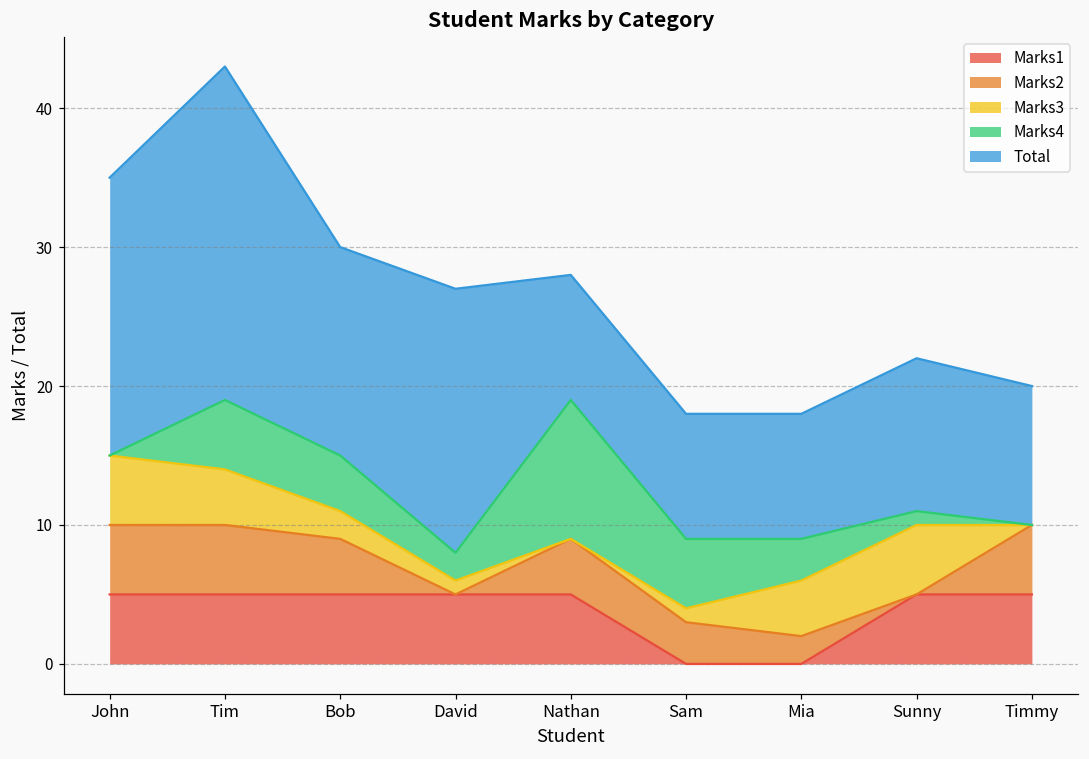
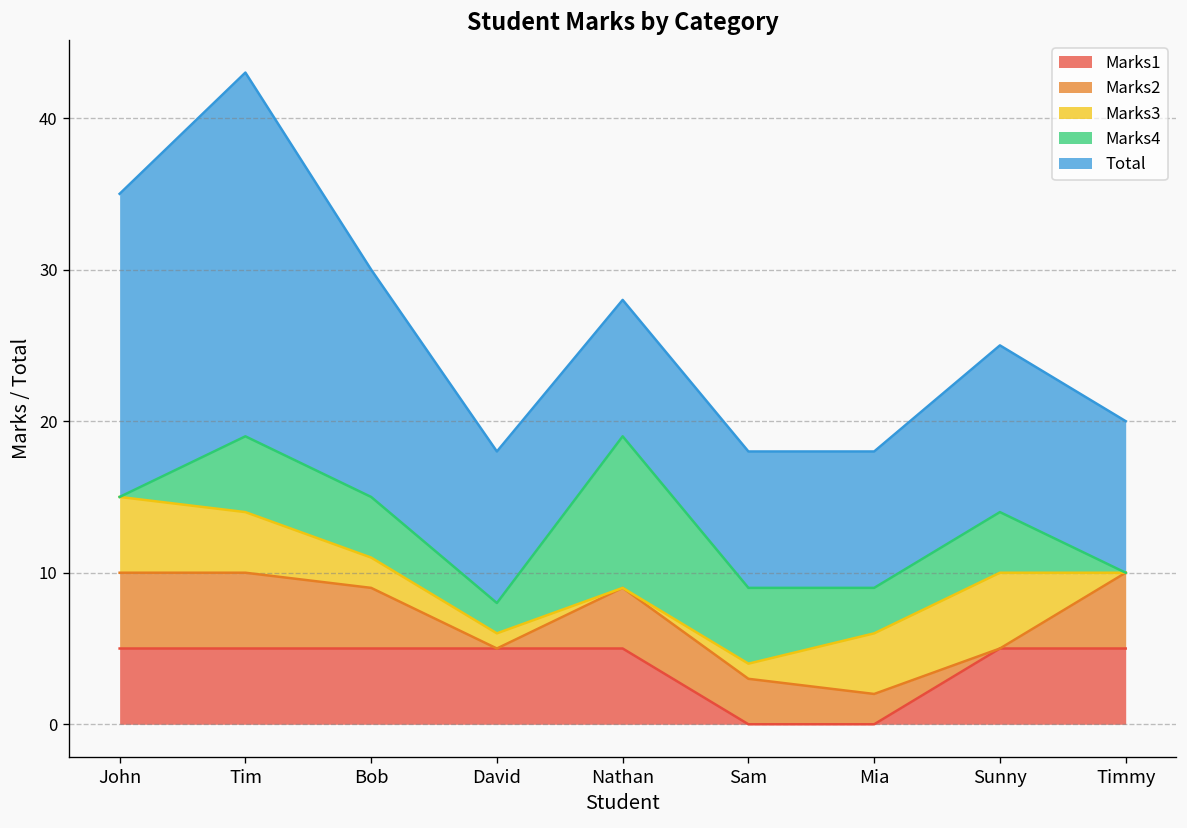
  {
    "Marks3": {
      "Tim": 4,
      "Bob": 2,
      "David": 1,
      "Sam": 1,
      "Mia": 4,
      "Sunny": 5
    },
    "Marks4": {
      "Tim": 5,
      "Bob": 4,
      "David": 2,
      "Nathan": 10,
      "Sam": 5,
      "Mia": 3,
-     "Sunny": 1
+     "Sunny": 4
    },
    "Total": {
      "John": 20,
      "Tim": 24,
      "Bob": 15,
-     "David": 19,
+     "David": 10,
      "Nathan": 9,
      "Sam": 9,
      "Mia": 9,
      "Sunny": 11,
      "Timmy": 10
    }
  }
